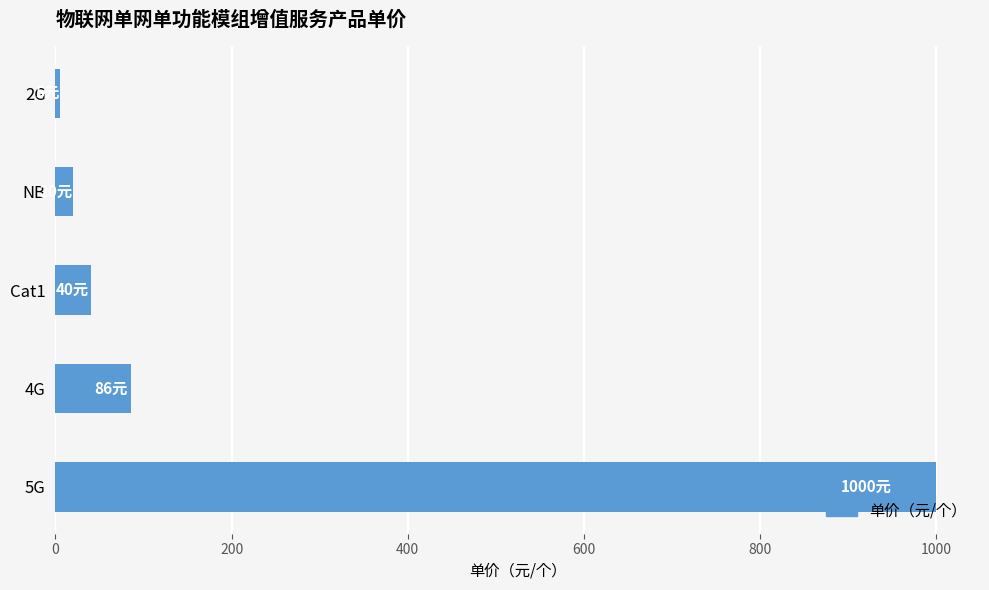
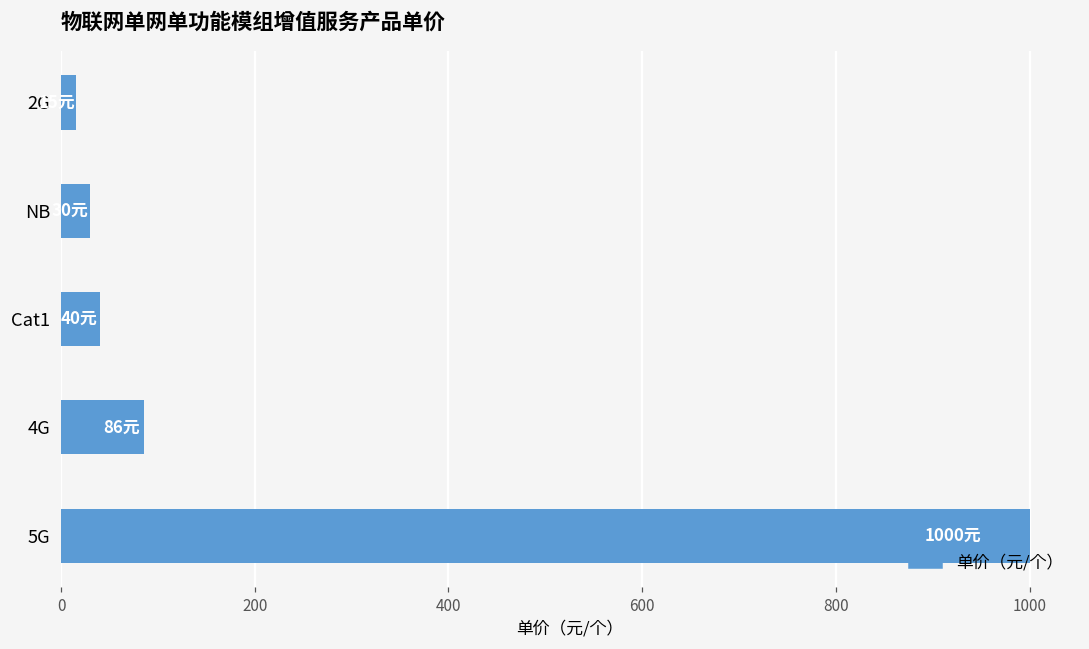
  {
-   "2G": 10,
-   "NB": 20
+   "2G": 20,
+   "NB": 30
  }
